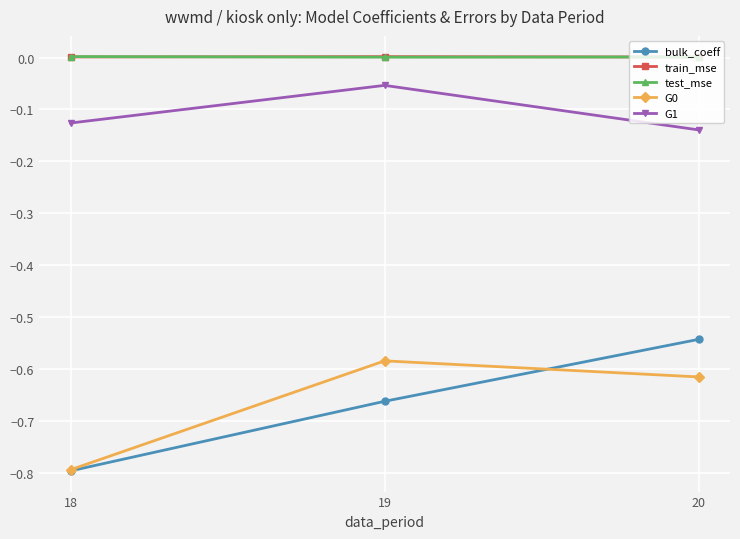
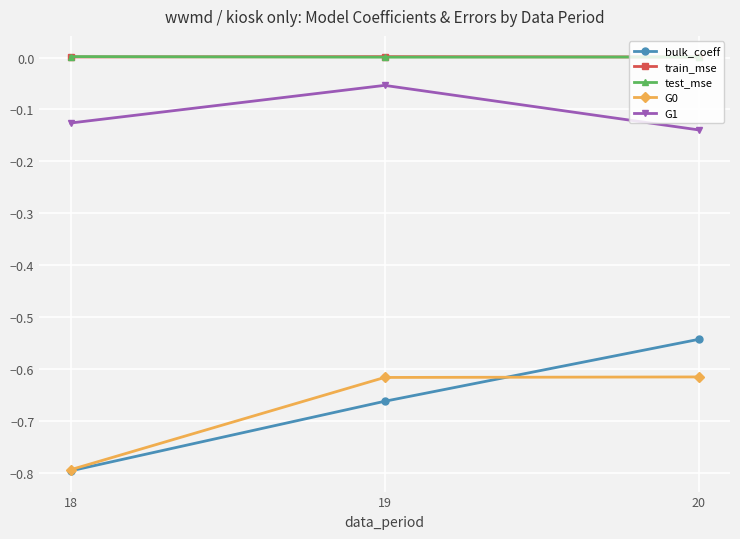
  {
    "bulk_coeff": {
      "19": -0.66,
      "20": -0.54
    },
    "test_mse": {
      "18": 0.00,
      "19": 0.00
    },
    "G0": {
-     "19": -0.58,
+     "19": -0.62,
      "20": -0.62
    },
    "G1": {
      "18": -0.13,
      "19": -0.05,
      "20": -0.14
    }
  }
